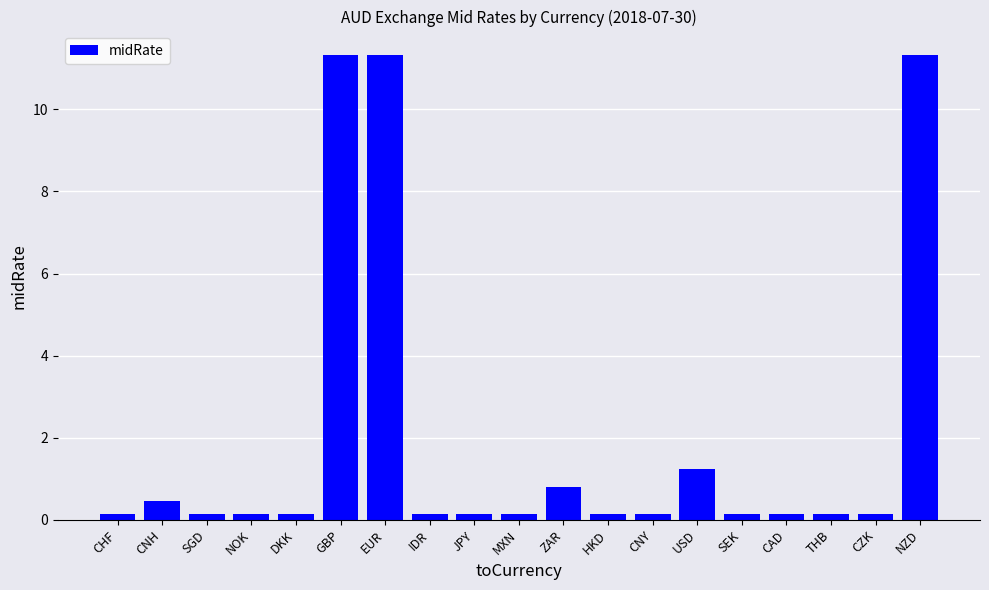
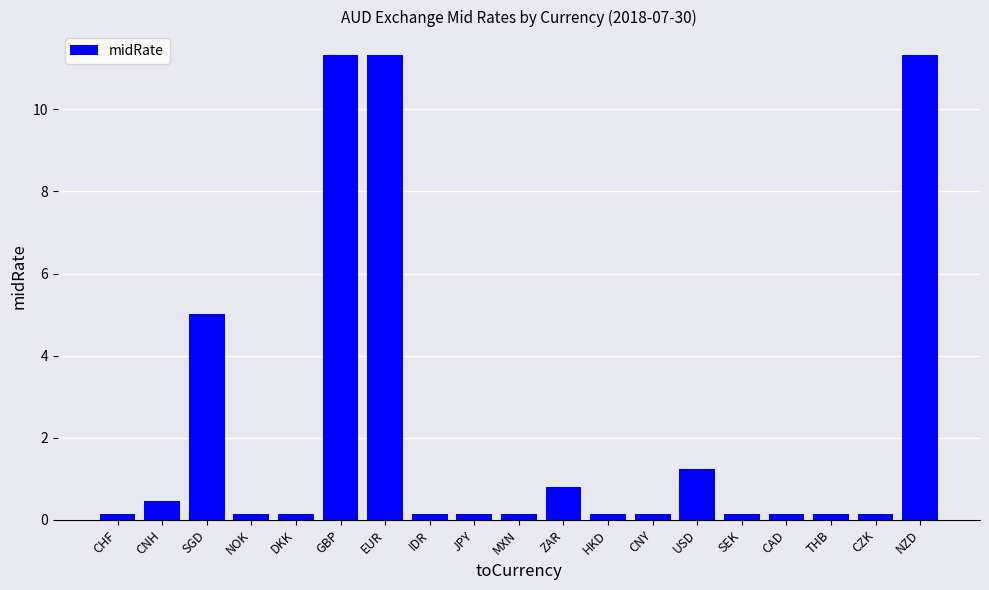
  {
    "CHF": 0.1,
    "CNH": 0.5,
-   "SGD": 0.1,
+   "SGD": 5.0,
    "NOK": 0.1,
    "DKK": 0.1,
    "GBP": 11.3,
    "EUR": 11.3,
    "IDR": 0.1,
    "JPY": 0.1,
    "MXN": 0.1,
    "ZAR": 0.8,
    "HKD": 0.1,
    "CNY": 0.1,
    "USD": 1.3,
    "SEK": 0.1,
    "CAD": 0.1,
    "THB": 0.1,
    "CZK": 0.1,
    "NZD": 11.3
  }
